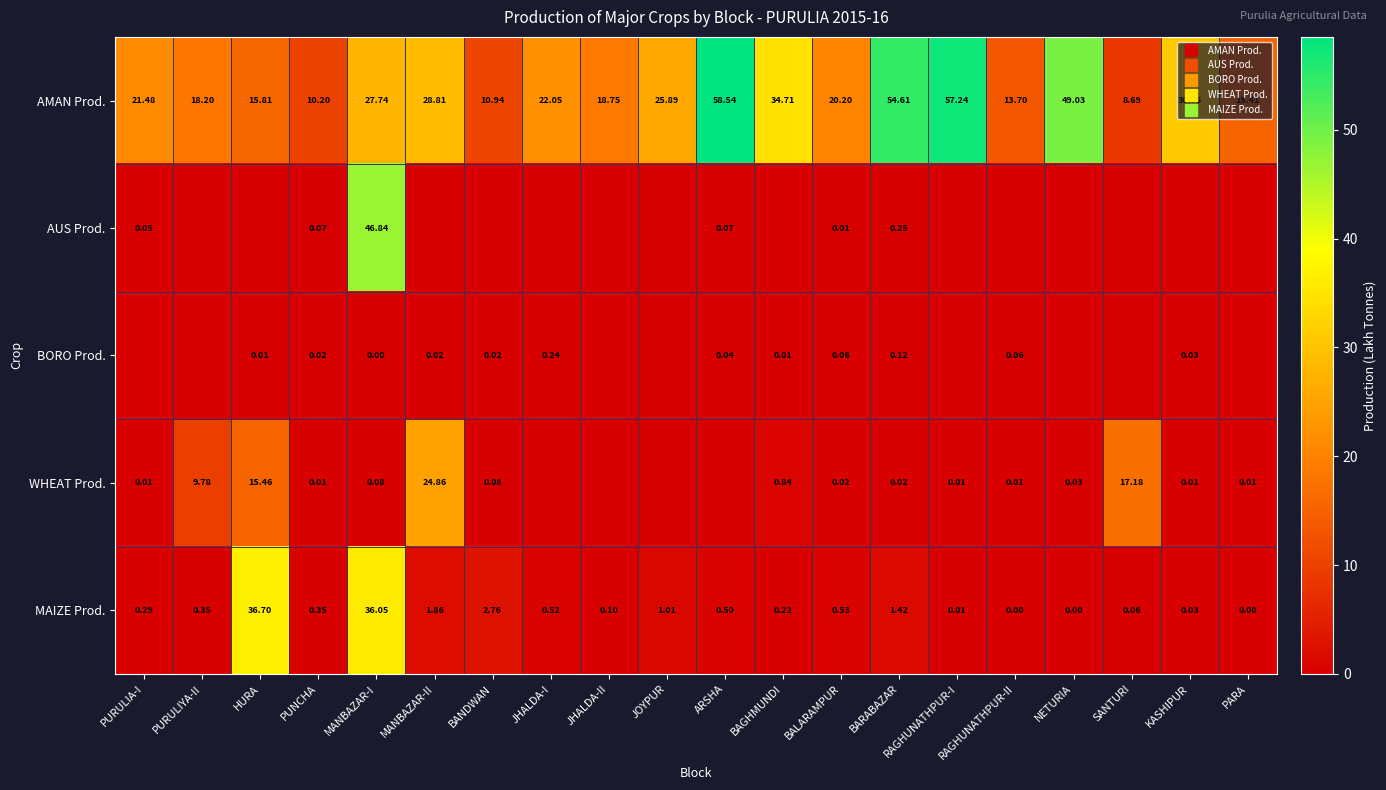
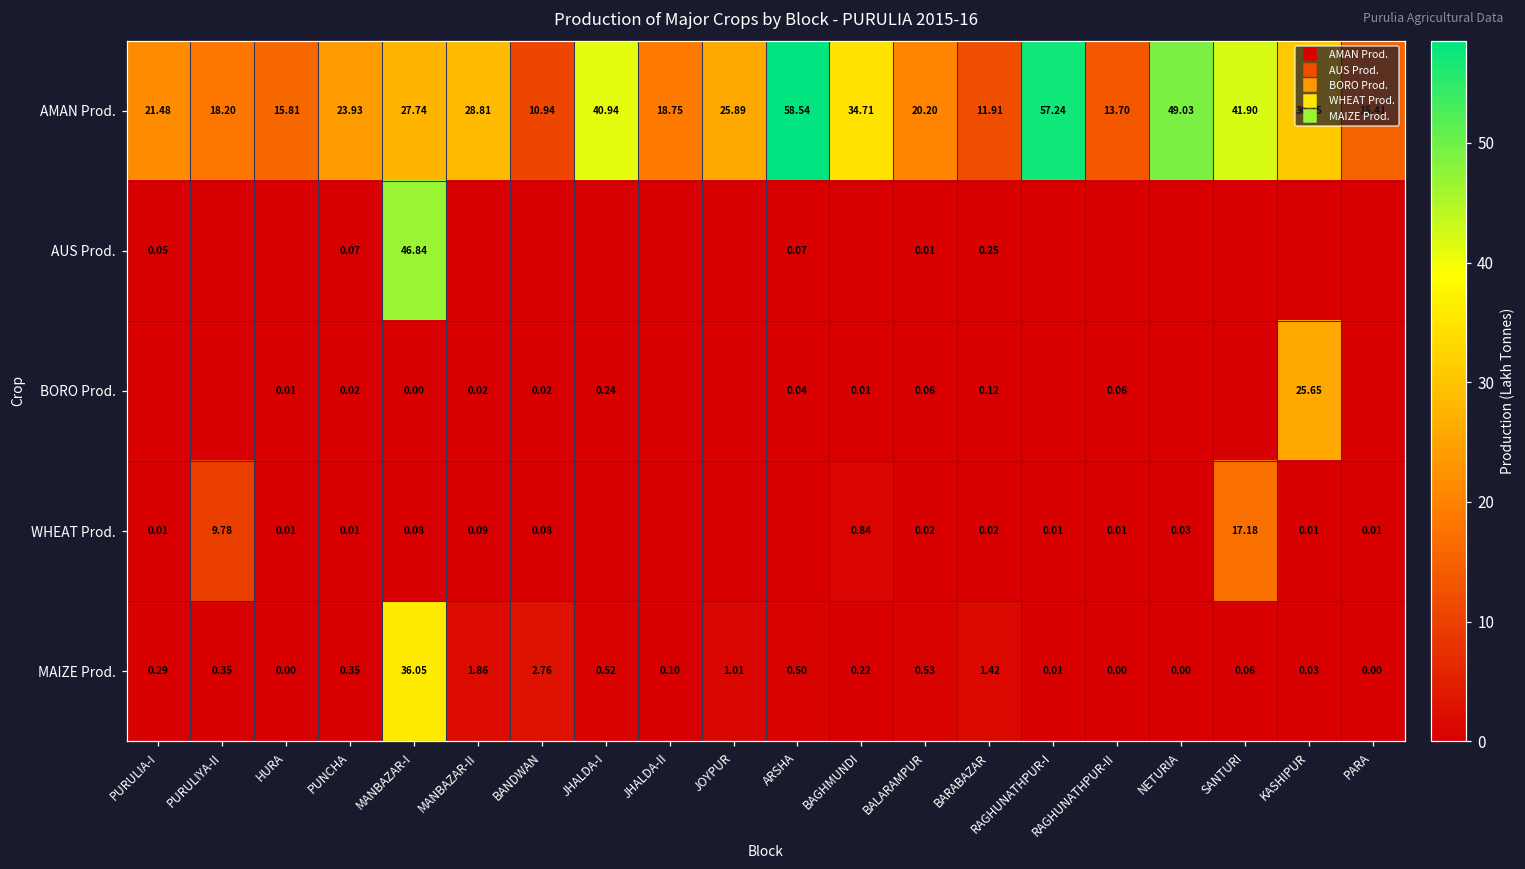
  {
    "AMAN Prod.": {
      "PURULIA-I": 21.48,
      "PURULIYA-II": 18.20,
      "HURA": 15.81,
-     "PUNCHA": 10.20,
+     "PUNCHA": 23.93,
      "MANBAZAR-I": 27.74,
      "MANBAZAR-II": 28.81,
      "BANDWAN": 10.94,
-     "JHALDA-I": 22.05,
+     "JHALDA-I": 40.94,
      "JHALDA-II": 18.75,
      "JOYPUR": 25.89,
      "ARSHA": 58.54,
      "BAGHMUNDI": 34.71,
      "BALARAMPUR": 20.20,
-     "BARABAZAR": 54.61,
+     "BARABAZAR": 11.91,
      "RAGHUNATHPUR-I": 57.24,
      "RAGHUNATHPUR-II": 13.70,
      "NETURIA": 49.03,
-     "SANTURI": 8.69
+     "SANTURI": 41.90
    },
    "AUS Prod.": {
      "PURULIA-I": 0.05,
      "PUNCHA": 0.07,
      "MANBAZAR-I": 46.84,
      "ARSHA": 0.07,
      "BALARAMPUR": 0.01,
      "BARABAZAR": 0.25
    },
    "BORO Prod.": {
      "HURA": 0.01,
      "PUNCHA": 0.02,
      "MANBAZAR-I": 0.00,
      "MANBAZAR-II": 0.02,
      "BANDWAN": 0.02,
      "JHALDA-I": 0.24,
      "ARSHA": 0.04,
      "BAGHMUNDI": 0.01,
      "BALARAMPUR": 0.06,
      "BARABAZAR": 0.12,
      "RAGHUNATHPUR-II": 0.06,
-     "KASHIPUR": 0.03
+     "KASHIPUR": 25.65
    },
    "WHEAT Prod.": {
      "PURULIA-I": 0.01,
      "PURULIYA-II": 9.78,
-     "HURA": 15.46,
+     "HURA": 0.01,
      "PUNCHA": 0.01,
      "MANBAZAR-I": 0.08,
-     "MANBAZAR-II": 24.86,
+     "MANBAZAR-II": 0.09,
      "BANDWAN": 0.08,
      "BAGHMUNDI": 0.84,
      "BALARAMPUR": 0.02,
      "BARABAZAR": 0.02,
      "RAGHUNATHPUR-I": 0.01,
      "RAGHUNATHPUR-II": 0.01,
      "NETURIA": 0.03,
      "SANTURI": 17.18,
      "KASHIPUR": 0.01,
      "PARA": 0.01
    },
    "MAIZE Prod.": {
      "PURULIA-I": 0.29,
      "PURULIYA-II": 0.35,
-     "HURA": 36.70,
+     "HURA": 0.00,
      "PUNCHA": 0.35,
      "MANBAZAR-I": 36.05,
      "MANBAZAR-II": 1.86,
      "BANDWAN": 2.76,
      "JHALDA-I": 0.52,
      "JHALDA-II": 0.10,
      "JOYPUR": 1.01,
      "ARSHA": 0.50,
      "BAGHMUNDI": 0.22,
      "BALARAMPUR": 0.53,
      "BARABAZAR": 1.42,
      "RAGHUNATHPUR-I": 0.01,
      "RAGHUNATHPUR-II": 0.00,
      "NETURIA": 0.00,
      "SANTURI": 0.06,
      "KASHIPUR": 0.03,
      "PARA": 0.00
    }
  }
